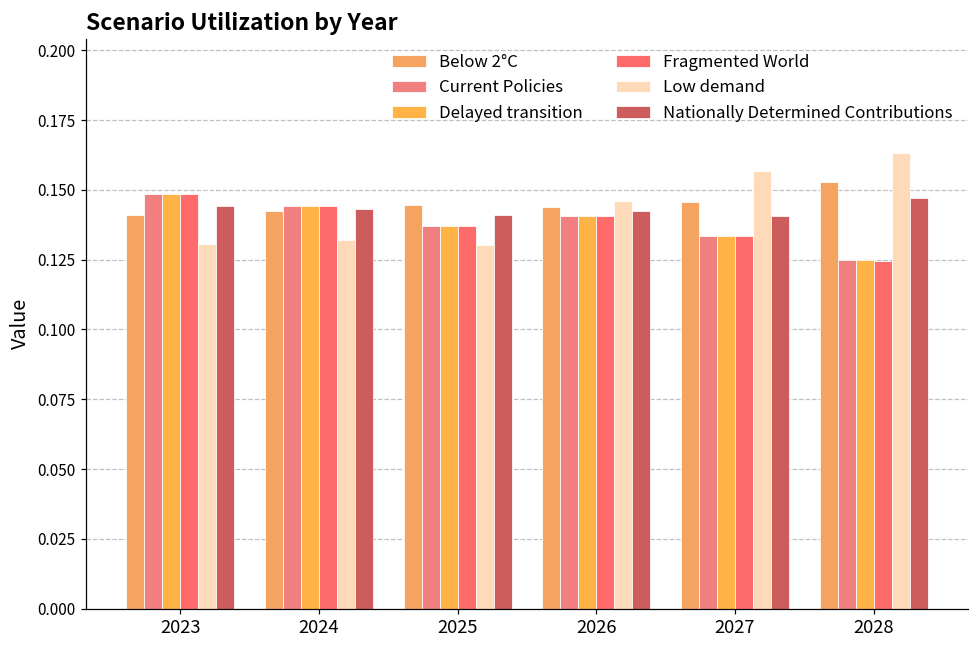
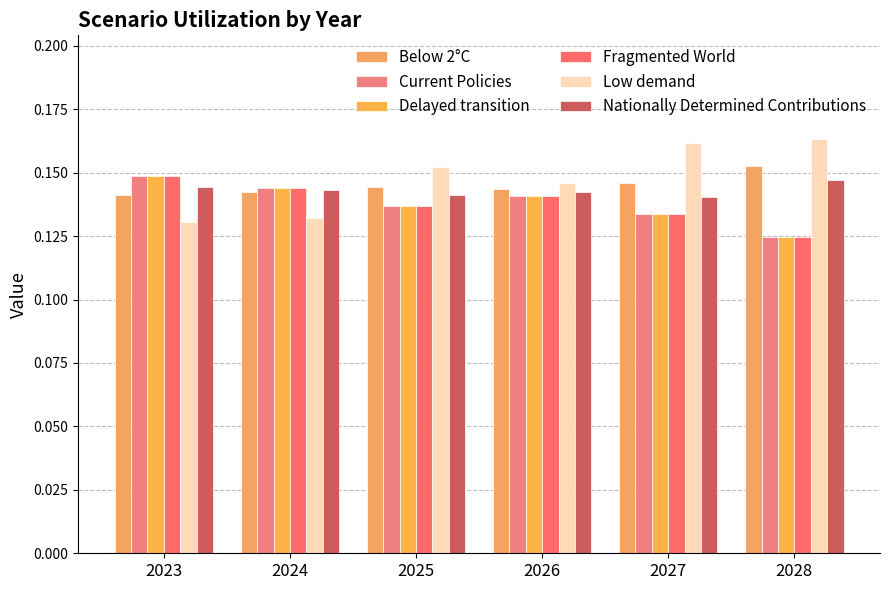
  {
    "Low demand": {
      "2023": 0.130,
      "2024": 0.132,
-     "2025": 0.130,
+     "2025": 0.152,
      "2026": 0.146,
-     "2027": 0.157,
+     "2027": 0.162,
      "2028": 0.163
    }
  }
